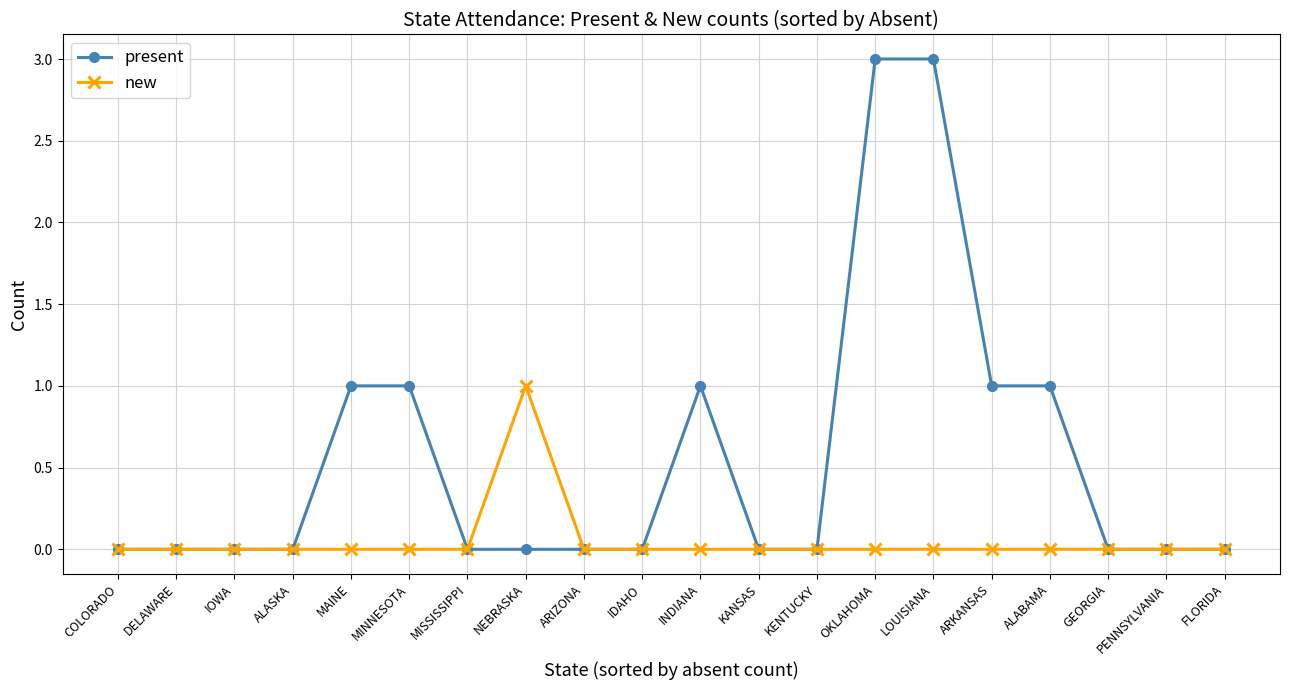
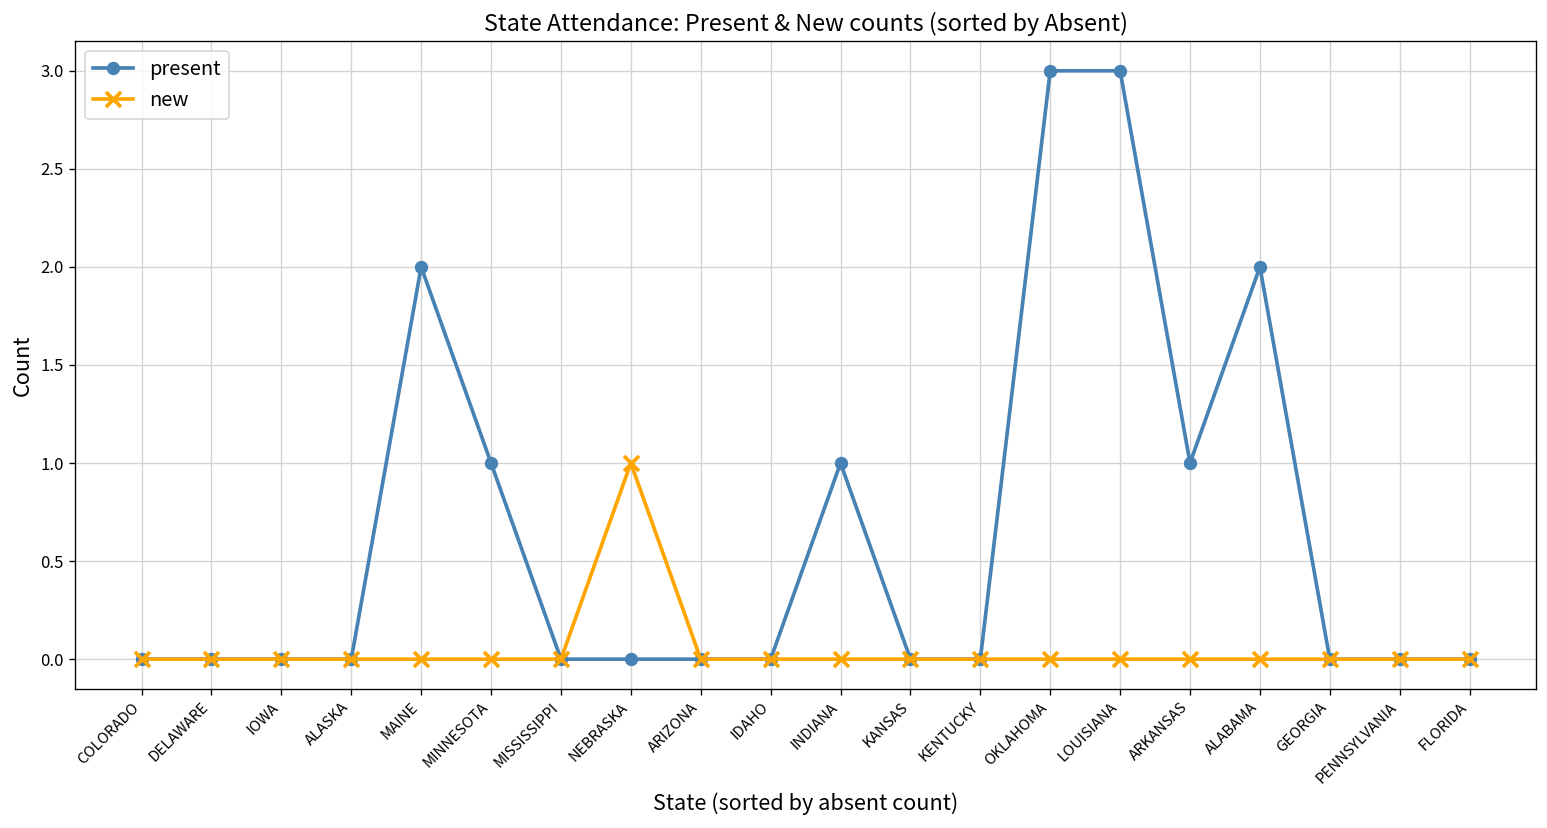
  {
    "present": {
-     "MAINE": 1,
+     "MAINE": 2,
      "MINNESOTA": 1,
      "NEBRASKA": 0,
      "INDIANA": 1,
      "OKLAHOMA": 3,
      "LOUISIANA": 3,
      "ARKANSAS": 1,
-     "ALABAMA": 1
+     "ALABAMA": 2
    },
    "new": {
      "MAINE": 0,
      "MINNESOTA": 0,
      "NEBRASKA": 1,
      "INDIANA": 0,
      "OKLAHOMA": 0,
      "LOUISIANA": 0,
      "ARKANSAS": 0,
      "ALABAMA": 0
    }
  }
